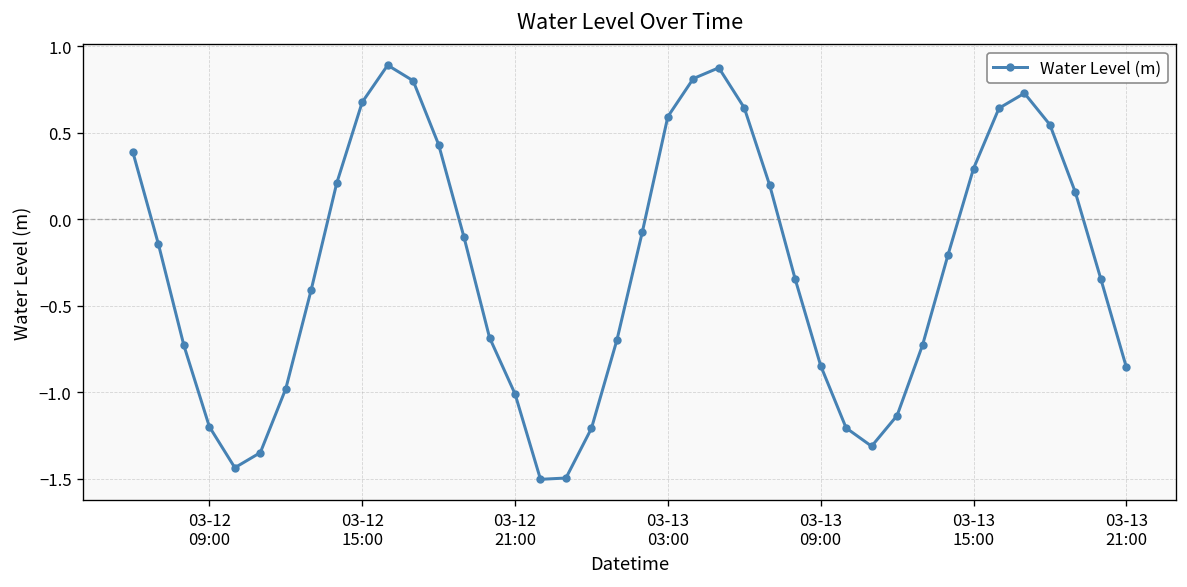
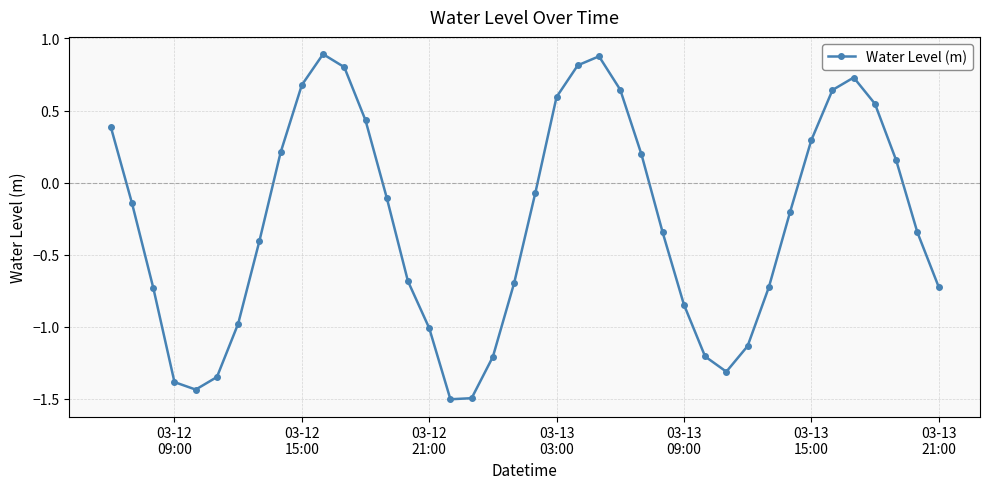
  {
-   "03-12 09:00": -1.20,
+   "03-12 09:00": -1.38,
    "03-12 15:00": 0.68,
    "03-12 21:00": -1.01,
    "03-13 03:00": 0.59,
    "03-13 09:00": -0.85,
    "03-13 15:00": 0.29,
-   "03-13 21:00": -0.85
+   "03-13 21:00": -0.72
  }
